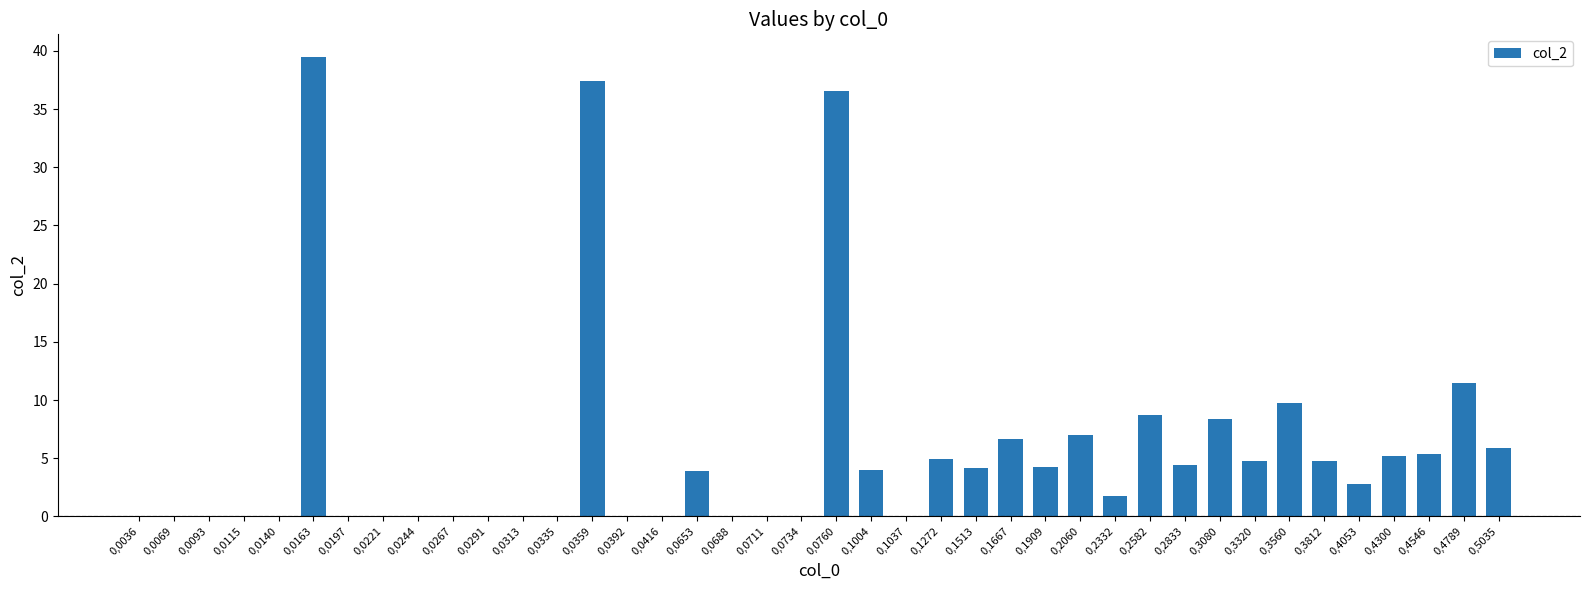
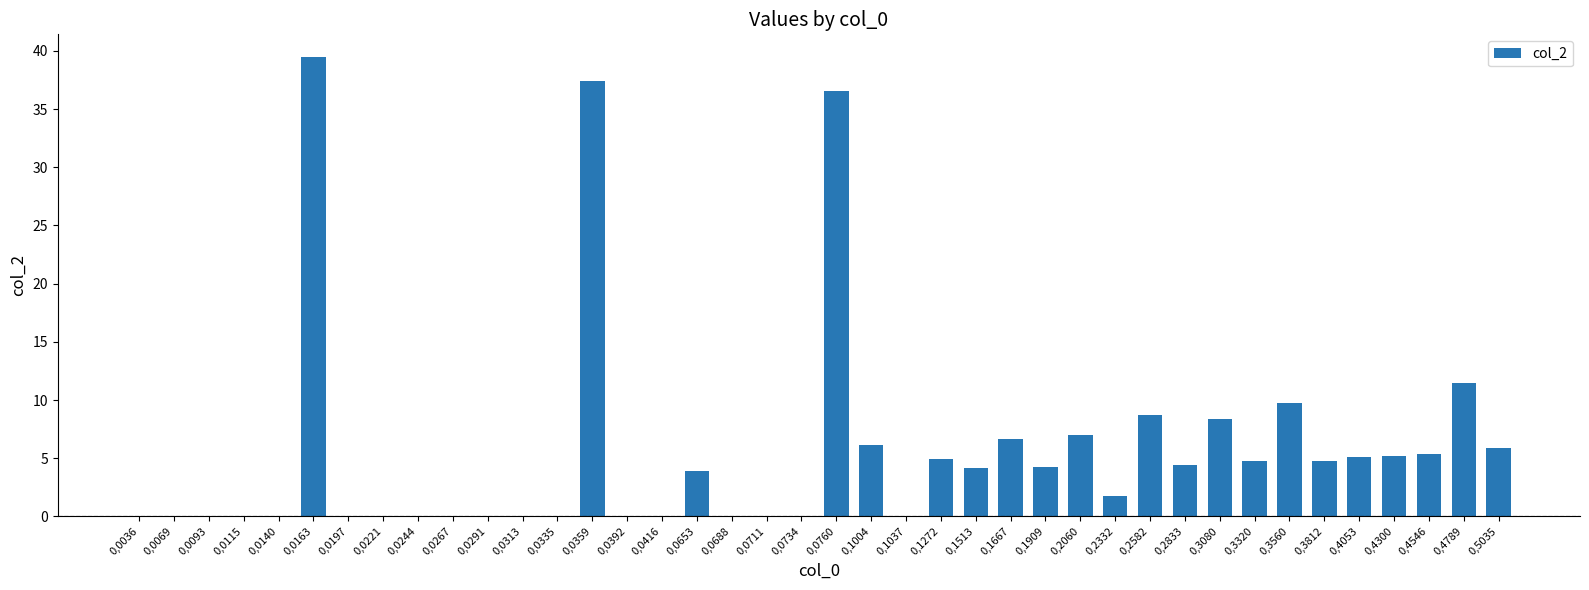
  {
    "0,0036": 0.0,
    "0,0069": 0.0,
    "0,0093": 0.0,
    "0,0115": 0.0,
    "0,0140": 0.0,
    "0,0163": 39.4,
    "0,0197": 0.0,
    "0,0221": 0.0,
    "0,0244": 0.0,
    "0,0267": 0.0,
    "0,0291": 0.0,
    "0,0313": 0.0,
    "0,0335": 0.0,
    "0,0359": 37.4,
    "0,0392": 0.0,
    "0,0416": 0.0,
    "0,0653": 3.9,
    "0,0688": 0.0,
    "0,0711": 0.0,
    "0,0734": 0.0,
    "0,0760": 36.5,
-   "0,1004": 4.0,
+   "0,1004": 6.2,
    "0,1037": 0.0,
    "0,1272": 4.9,
    "0,1513": 4.2,
    "0,1667": 6.7,
    "0,1909": 4.3,
    "0,2060": 7.0,
    "0,2332": 1.8,
    "0,2582": 8.7,
    "0,2833": 4.4,
    "0,3080": 8.3,
    "0,3320": 4.8,
    "0,3560": 9.8,
    "0,3812": 4.8,
-   "0,4053": 2.8,
+   "0,4053": 5.1,
    "0,4300": 5.2,
    "0,4546": 5.4,
    "0,4789": 11.4,
    "0,5035": 5.9
  }
